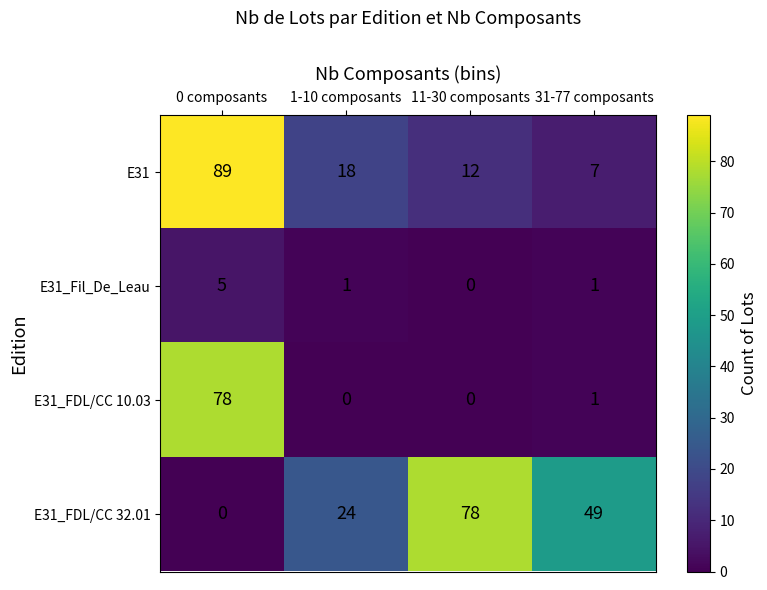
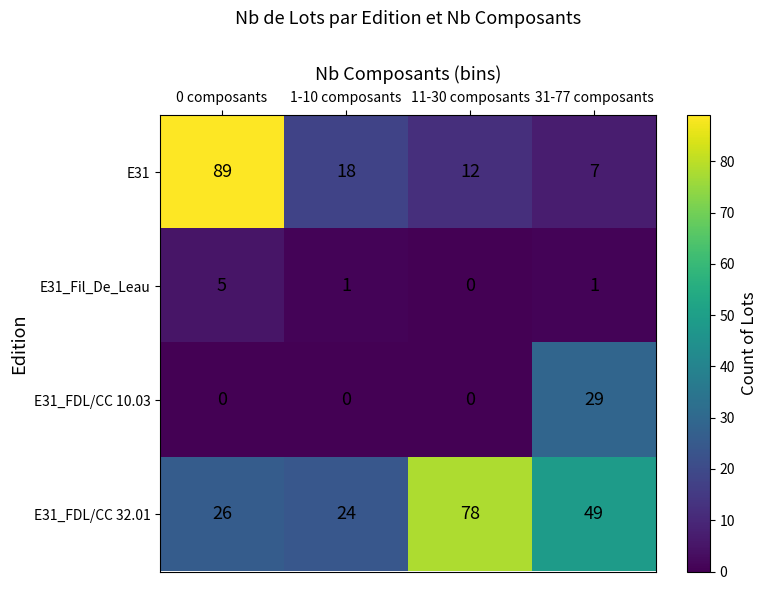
  {
    "E31": {
      "0 composants": 89,
      "1-10 composants": 18,
      "11-30 composants": 12,
      "31-77 composants": 7
    },
    "E31_Fil_De_Leau": {
      "0 composants": 5,
      "1-10 composants": 1,
      "11-30 composants": 0,
      "31-77 composants": 1
    },
    "E31_FDL/CC 10.03": {
-     "0 composants": 78,
+     "0 composants": 0,
      "1-10 composants": 0,
      "11-30 composants": 0,
-     "31-77 composants": 1
+     "31-77 composants": 29
    },
    "E31_FDL/CC 32.01": {
-     "0 composants": 0,
+     "0 composants": 26,
      "1-10 composants": 24,
      "11-30 composants": 78,
      "31-77 composants": 49
    }
  }
